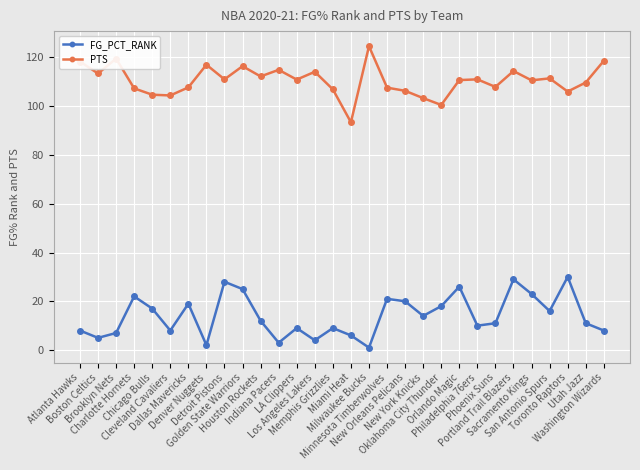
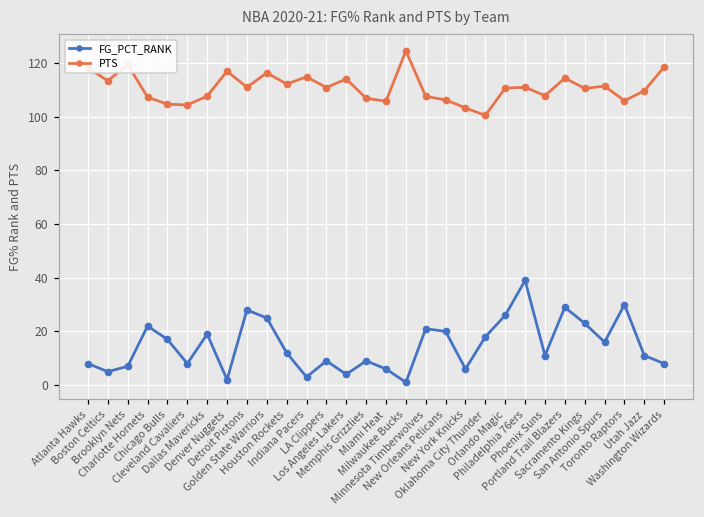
  {
    "FG_PCT_RANK": {
      "Atlanta Hawks": 8,
      "Boston Celtics": 5,
      "Brooklyn Nets": 7,
      "Charlotte Hornets": 22,
      "Chicago Bulls": 17,
      "Cleveland Cavaliers": 8,
      "Dallas Mavericks": 19,
      "Denver Nuggets": 2,
      "Detroit Pistons": 28,
      "Golden State Warriors": 25,
      "Houston Rockets": 12,
      "Indiana Pacers": 3,
      "LA Clippers": 9,
      "Los Angeles Lakers": 4,
      "Memphis Grizzlies": 9,
      "Miami Heat": 6,
      "Milwaukee Bucks": 1,
      "Minnesota Timberwolves": 21,
      "New Orleans Pelicans": 20,
-     "New York Knicks": 14,
+     "New York Knicks": 6,
      "Oklahoma City Thunder": 18,
      "Orlando Magic": 26,
-     "Philadelphia 76ers": 10,
+     "Philadelphia 76ers": 39,
      "Phoenix Suns": 11,
      "Portland Trail Blazers": 29,
      "Sacramento Kings": 23,
      "San Antonio Spurs": 16,
      "Toronto Raptors": 30,
      "Utah Jazz": 11,
      "Washington Wizards": 8
    },
    "PTS": {
      "Boston Celtics": 113,
      "Charlotte Hornets": 107,
      "Chicago Bulls": 105,
      "Cleveland Cavaliers": 104,
      "Dallas Mavericks": 108,
      "Denver Nuggets": 117,
      "Detroit Pistons": 111,
      "Golden State Warriors": 116,
      "Houston Rockets": 112,
      "Indiana Pacers": 115,
      "LA Clippers": 111,
      "Los Angeles Lakers": 114,
      "Memphis Grizzlies": 107,
-     "Miami Heat": 93,
+     "Miami Heat": 106,
      "Milwaukee Bucks": 125,
      "Minnesota Timberwolves": 108,
      "New Orleans Pelicans": 106,
      "New York Knicks": 103,
      "Oklahoma City Thunder": 101,
      "Orlando Magic": 111,
      "Philadelphia 76ers": 111,
      "Phoenix Suns": 108,
      "Portland Trail Blazers": 114,
      "Sacramento Kings": 111,
      "San Antonio Spurs": 111,
      "Toronto Raptors": 106,
      "Utah Jazz": 110,
      "Washington Wizards": 119
    }
  }
